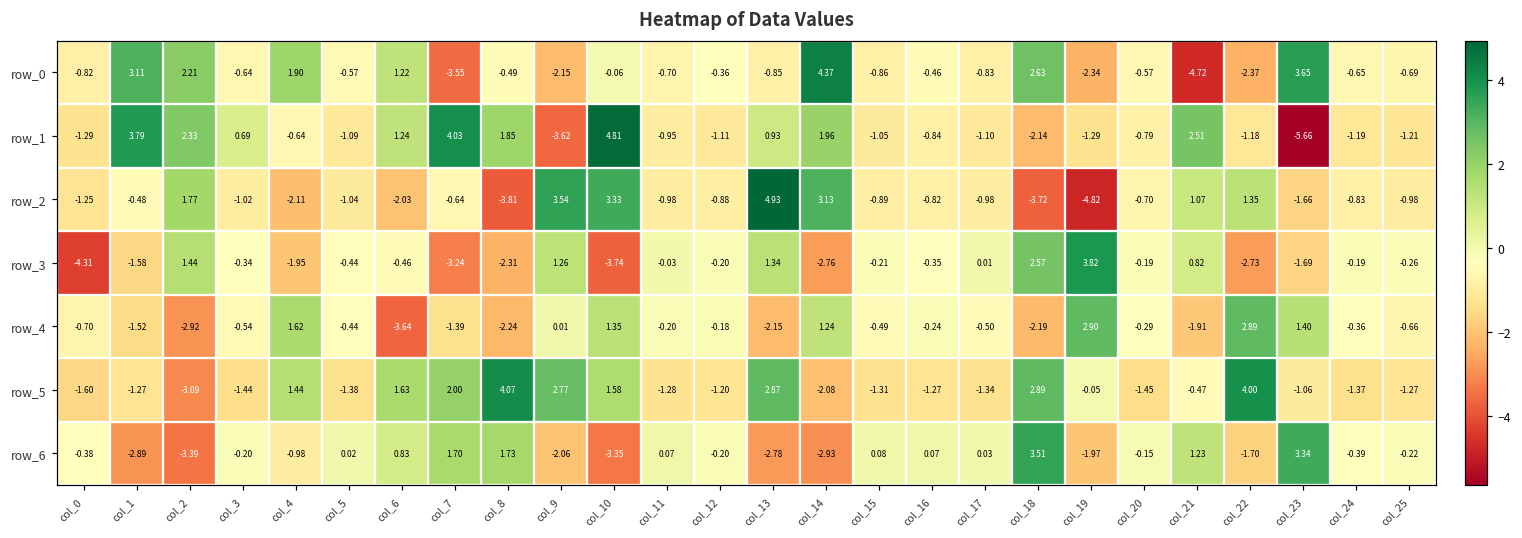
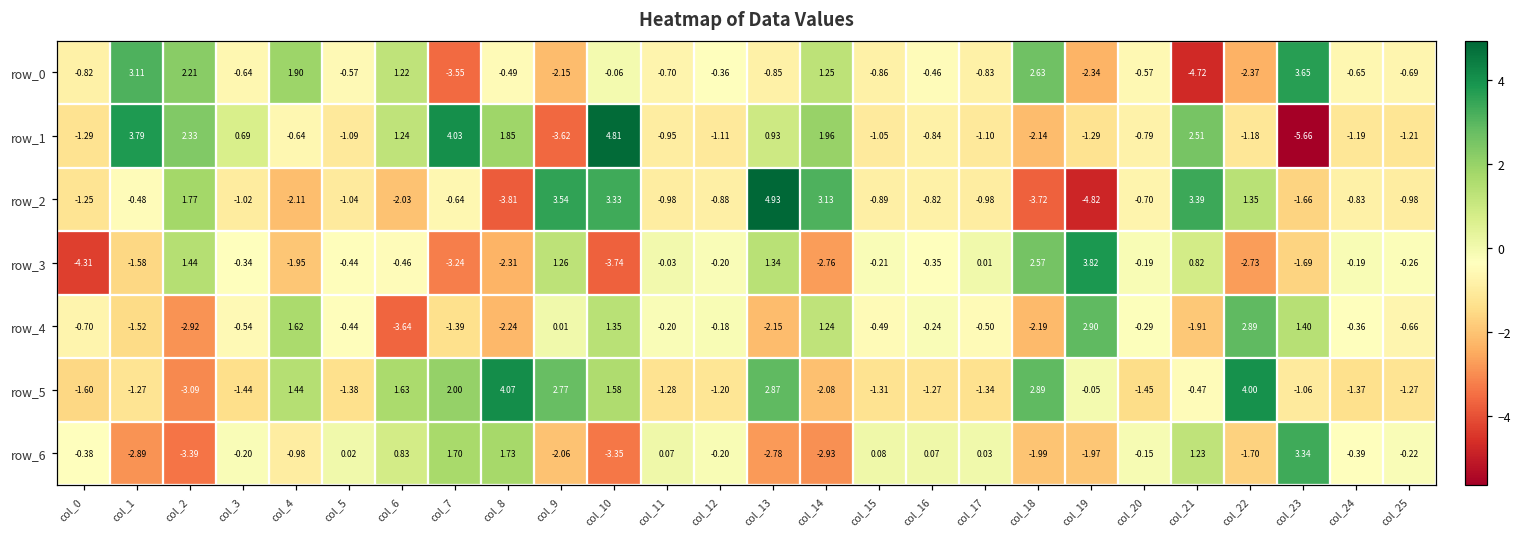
  {
    "row_0": {
      "col_0": -0.82,
      "col_1": 3.11,
      "col_2": 2.21,
      "col_3": -0.64,
      "col_4": 1.90,
      "col_5": -0.57,
      "col_6": 1.22,
      "col_7": -3.55,
      "col_8": -0.49,
      "col_9": -2.15,
      "col_10": -0.06,
      "col_11": -0.70,
      "col_12": -0.36,
      "col_13": -0.85,
-     "col_14": 4.37,
+     "col_14": 1.25,
      "col_15": -0.86,
      "col_16": -0.46,
      "col_17": -0.83,
      "col_18": 2.63,
      "col_19": -2.34,
      "col_20": -0.57,
      "col_21": -4.72,
      "col_22": -2.37,
      "col_23": 3.65,
      "col_24": -0.65,
      "col_25": -0.69
    },
    "row_1": {
      "col_0": -1.29,
      "col_1": 3.79,
      "col_2": 2.33,
      "col_3": 0.69,
      "col_4": -0.64,
      "col_5": -1.09,
      "col_6": 1.24,
      "col_7": 4.03,
      "col_8": 1.85,
      "col_9": -3.62,
      "col_10": 4.81,
      "col_11": -0.95,
      "col_12": -1.11,
      "col_13": 0.93,
      "col_14": 1.96,
      "col_15": -1.05,
      "col_16": -0.84,
      "col_17": -1.10,
      "col_18": -2.14,
      "col_19": -1.29,
      "col_20": -0.79,
      "col_21": 2.51,
      "col_22": -1.18,
      "col_23": -5.66,
      "col_24": -1.19,
      "col_25": -1.21
    },
    "row_2": {
      "col_0": -1.25,
      "col_1": -0.48,
      "col_2": 1.77,
      "col_3": -1.02,
      "col_4": -2.11,
      "col_5": -1.04,
      "col_6": -2.03,
      "col_7": -0.64,
      "col_8": -3.81,
      "col_9": 3.54,
      "col_10": 3.33,
      "col_11": -0.98,
      "col_12": -0.88,
      "col_13": 4.93,
      "col_14": 3.13,
      "col_15": -0.89,
      "col_16": -0.82,
      "col_17": -0.98,
      "col_18": -3.72,
      "col_19": -4.82,
      "col_20": -0.70,
-     "col_21": 1.07,
+     "col_21": 3.39,
      "col_22": 1.35,
      "col_23": -1.66,
      "col_24": -0.83,
      "col_25": -0.98
    },
    "row_3": {
      "col_0": -4.31,
      "col_1": -1.58,
      "col_2": 1.44,
      "col_3": -0.34,
      "col_4": -1.95,
      "col_5": -0.44,
      "col_6": -0.46,
      "col_7": -3.24,
      "col_8": -2.31,
      "col_9": 1.26,
      "col_10": -3.74,
      "col_11": -0.03,
      "col_12": -0.20,
      "col_13": 1.34,
      "col_14": -2.76,
      "col_15": -0.21,
      "col_16": -0.35,
      "col_17": 0.01,
      "col_18": 2.57,
      "col_19": 3.82,
      "col_20": -0.19,
      "col_21": 0.82,
      "col_22": -2.73,
      "col_23": -1.69,
      "col_24": -0.19,
      "col_25": -0.26
    },
    "row_4": {
      "col_0": -0.70,
      "col_1": -1.52,
      "col_2": -2.92,
      "col_3": -0.54,
      "col_4": 1.62,
      "col_5": -0.44,
      "col_6": -3.64,
      "col_7": -1.39,
      "col_8": -2.24,
      "col_9": 0.01,
      "col_10": 1.35,
      "col_11": -0.20,
      "col_12": -0.18,
      "col_13": -2.15,
      "col_14": 1.24,
      "col_15": -0.49,
      "col_16": -0.24,
      "col_17": -0.50,
      "col_18": -2.19,
      "col_19": 2.90,
      "col_20": -0.29,
      "col_21": -1.91,
      "col_22": 2.89,
      "col_23": 1.40,
      "col_24": -0.36,
      "col_25": -0.66
    },
    "row_5": {
      "col_0": -1.60,
      "col_1": -1.27,
      "col_2": -3.09,
      "col_3": -1.44,
      "col_4": 1.44,
      "col_5": -1.38,
      "col_6": 1.63,
      "col_7": 2.00,
      "col_8": 4.07,
      "col_9": 2.77,
      "col_10": 1.58,
      "col_11": -1.28,
      "col_12": -1.20,
      "col_13": 2.87,
      "col_14": -2.08,
      "col_15": -1.31,
      "col_16": -1.27,
      "col_17": -1.34,
      "col_18": 2.89,
      "col_19": -0.05,
      "col_20": -1.45,
      "col_21": -0.47,
      "col_22": 4.00,
      "col_23": -1.06,
      "col_24": -1.37,
      "col_25": -1.27
    },
    "row_6": {
      "col_0": -0.38,
      "col_1": -2.89,
      "col_2": -3.39,
      "col_3": -0.20,
      "col_4": -0.98,
      "col_5": 0.02,
      "col_6": 0.83,
      "col_7": 1.70,
      "col_8": 1.73,
      "col_9": -2.06,
      "col_10": -3.35,
      "col_11": 0.07,
      "col_12": -0.20,
      "col_13": -2.78,
      "col_14": -2.93,
      "col_15": 0.08,
      "col_16": 0.07,
      "col_17": 0.03,
-     "col_18": 3.51,
+     "col_18": -1.99,
      "col_19": -1.97,
      "col_20": -0.15,
      "col_21": 1.23,
      "col_22": -1.70,
      "col_23": 3.34,
      "col_24": -0.39,
      "col_25": -0.22
    }
  }
